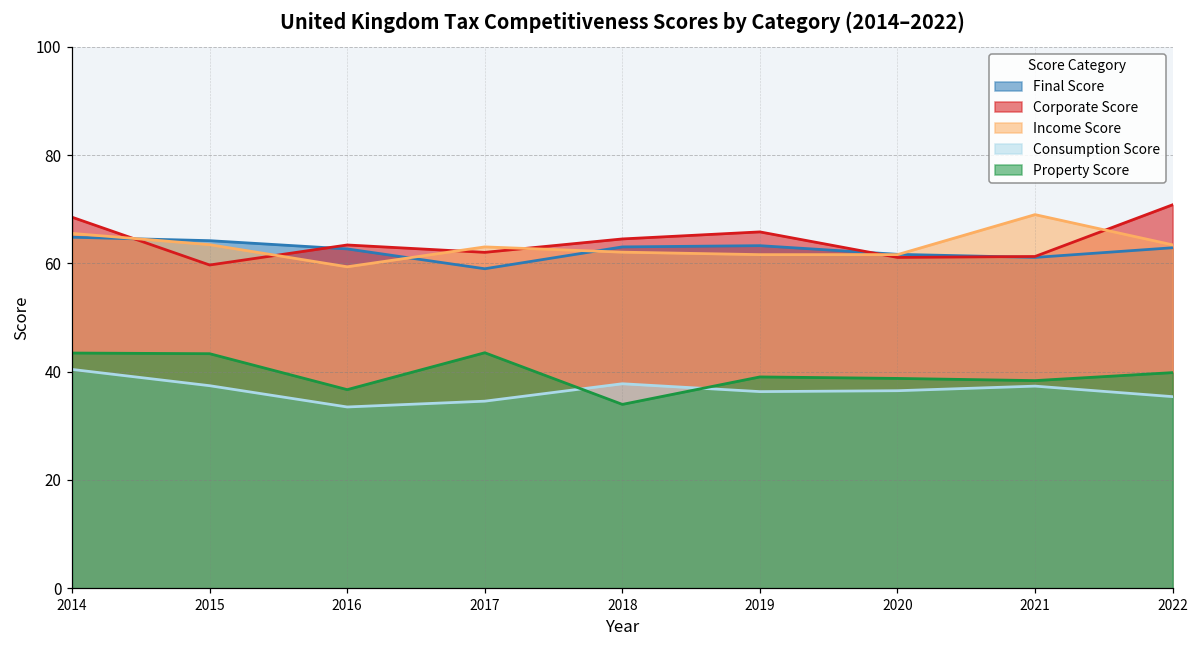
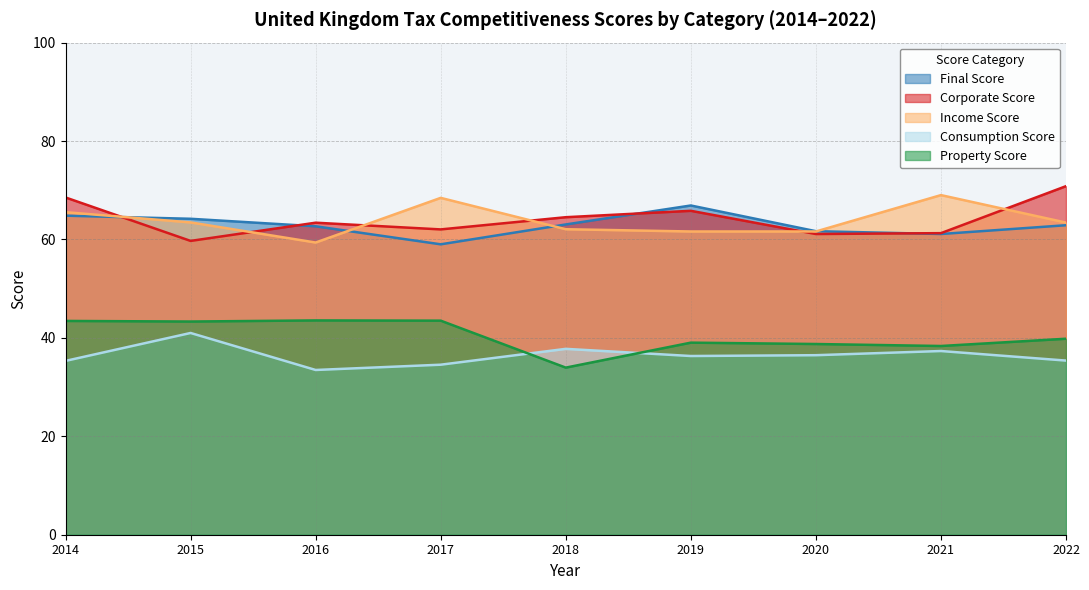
  {
    "Final Score": {
      "2014": 65,
      "2015": 64,
      "2016": 63,
      "2017": 59,
      "2018": 63,
-     "2019": 63,
+     "2019": 67,
      "2022": 63
    },
    "Corporate Score": {
      "2014": 69,
      "2015": 60,
      "2016": 63,
      "2017": 62,
      "2018": 65,
      "2019": 66,
      "2022": 71
    },
    "Income Score": {
      "2014": 66,
      "2015": 63,
      "2016": 59,
-     "2017": 63,
+     "2017": 68,
      "2018": 62,
      "2019": 62,
      "2021": 69,
      "2022": 63
    },
    "Consumption Score": {
-     "2014": 40,
-     "2015": 37,
+     "2014": 35,
+     "2015": 41,
      "2016": 33,
      "2017": 35,
      "2018": 38,
      "2019": 36,
      "2020": 36,
      "2021": 37,
      "2022": 35
    },
    "Property Score": {
      "2014": 43,
      "2015": 43,
-     "2016": 37,
+     "2016": 44,
      "2017": 43,
      "2018": 34,
      "2019": 39,
      "2020": 39,
      "2021": 38,
      "2022": 40
    }
  }
